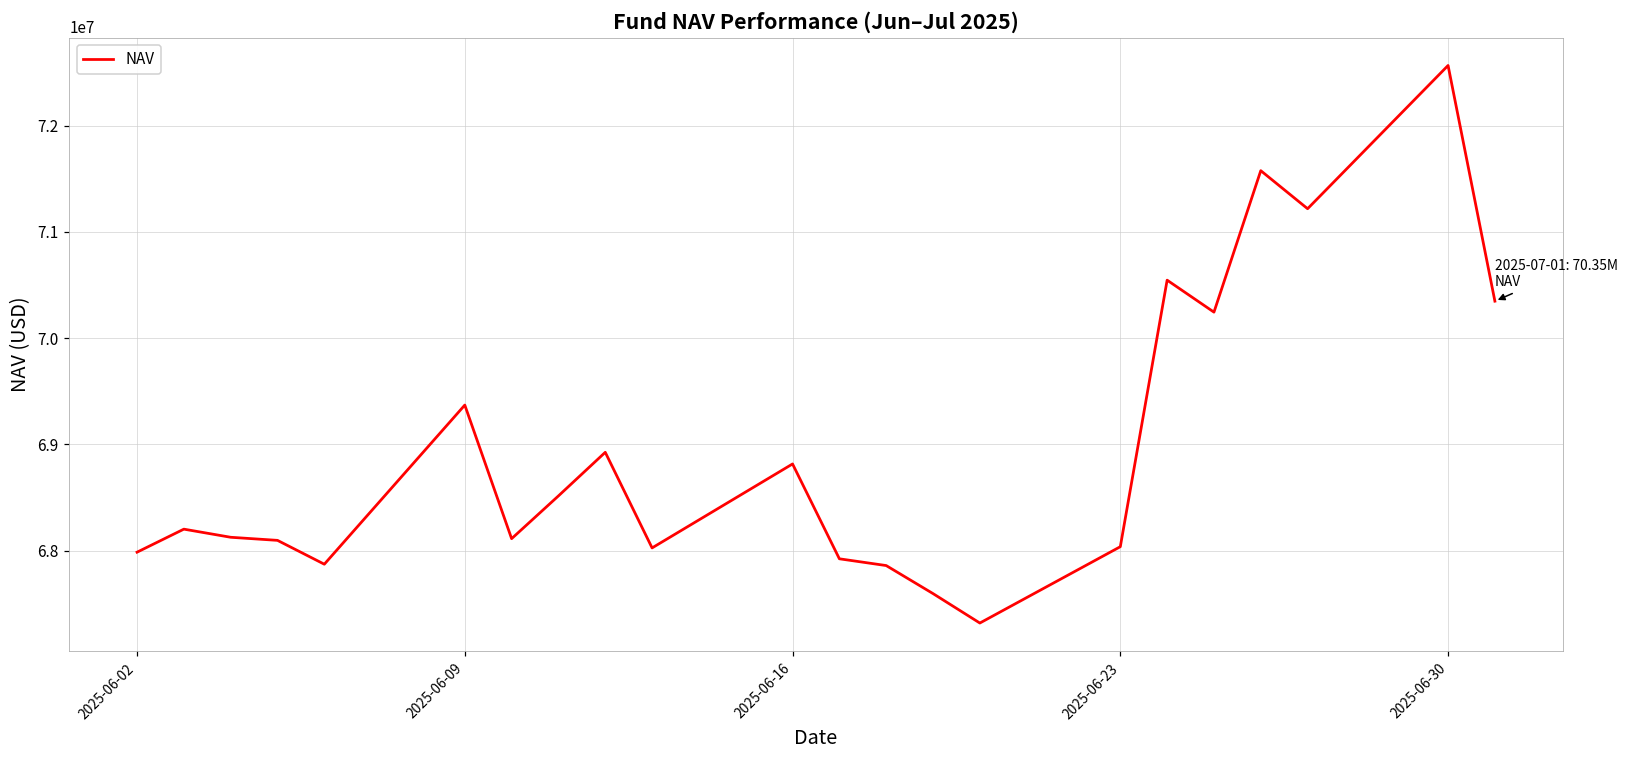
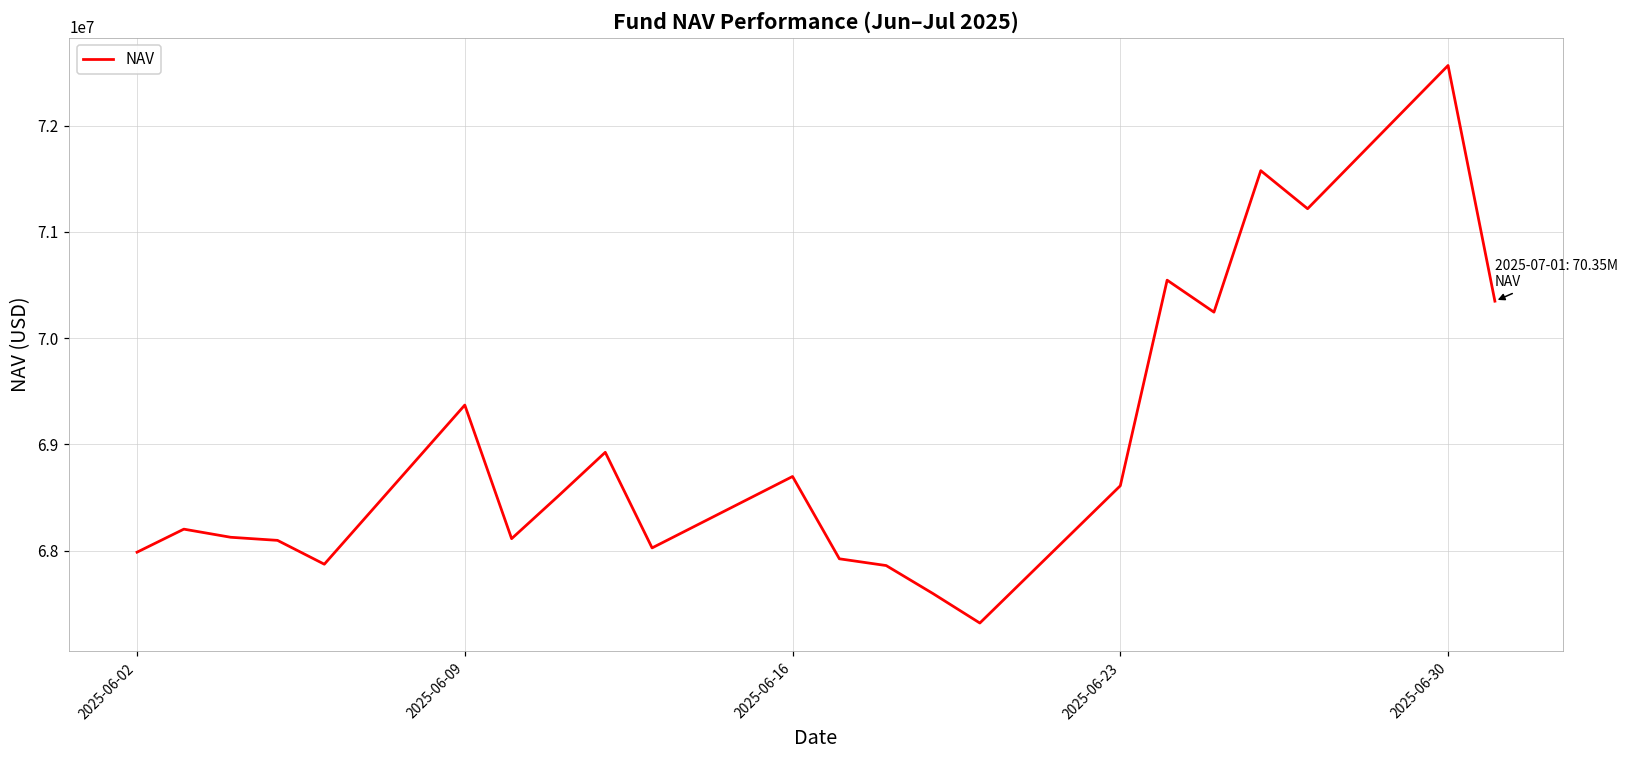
  {
    "2025-06-02": 68000000,
    "2025-06-09": 69400000,
-   "2025-06-16": 68800000,
-   "2025-06-23": 68000000,
+   "2025-06-16": 68700000,
+   "2025-06-23": 68600000,
    "2025-06-30": 72600000
  }
